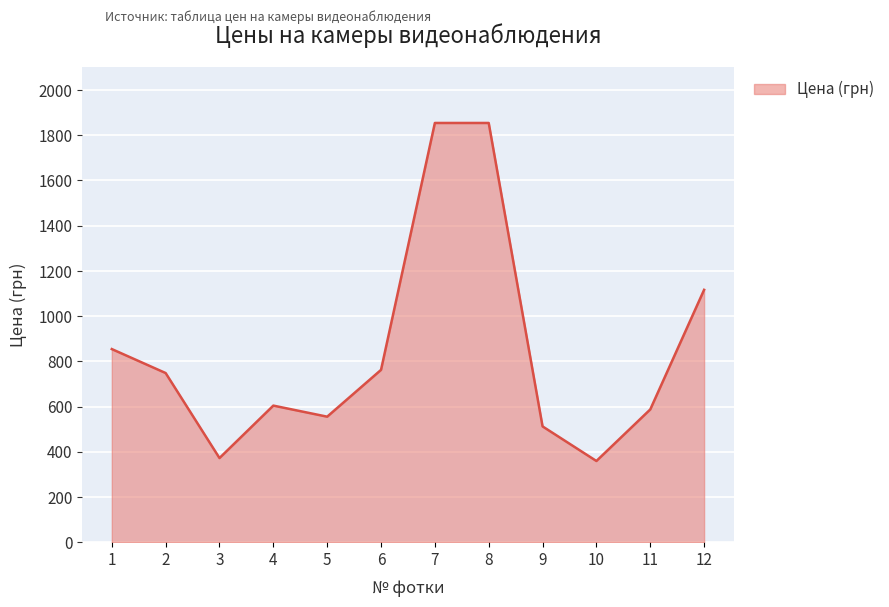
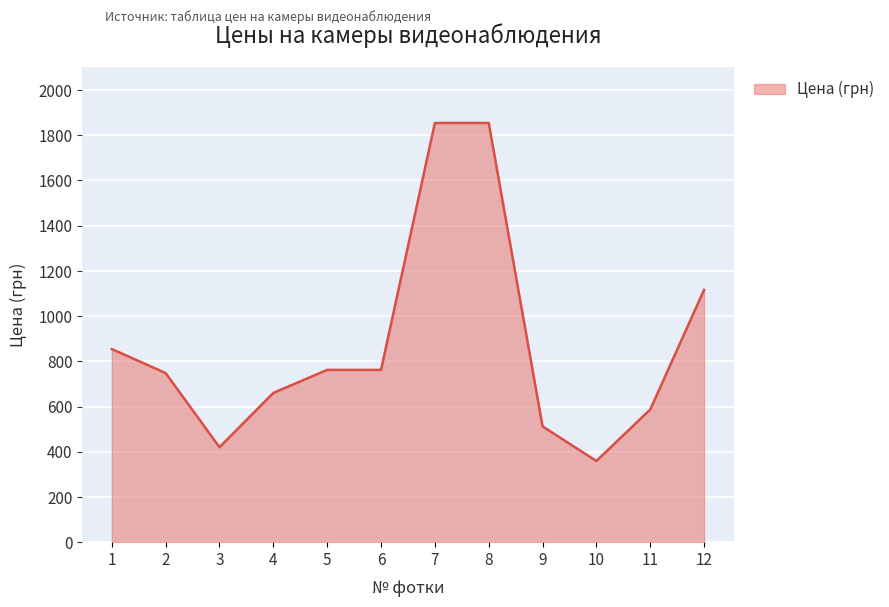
  {
    "1": 850,
    "2": 750,
-   "3": 370,
-   "4": 600,
-   "5": 560,
+   "3": 420,
+   "4": 660,
+   "5": 760,
    "6": 760,
    "7": 1850,
    "8": 1850,
    "9": 510,
    "10": 360,
    "11": 590,
    "12": 1120
  }
